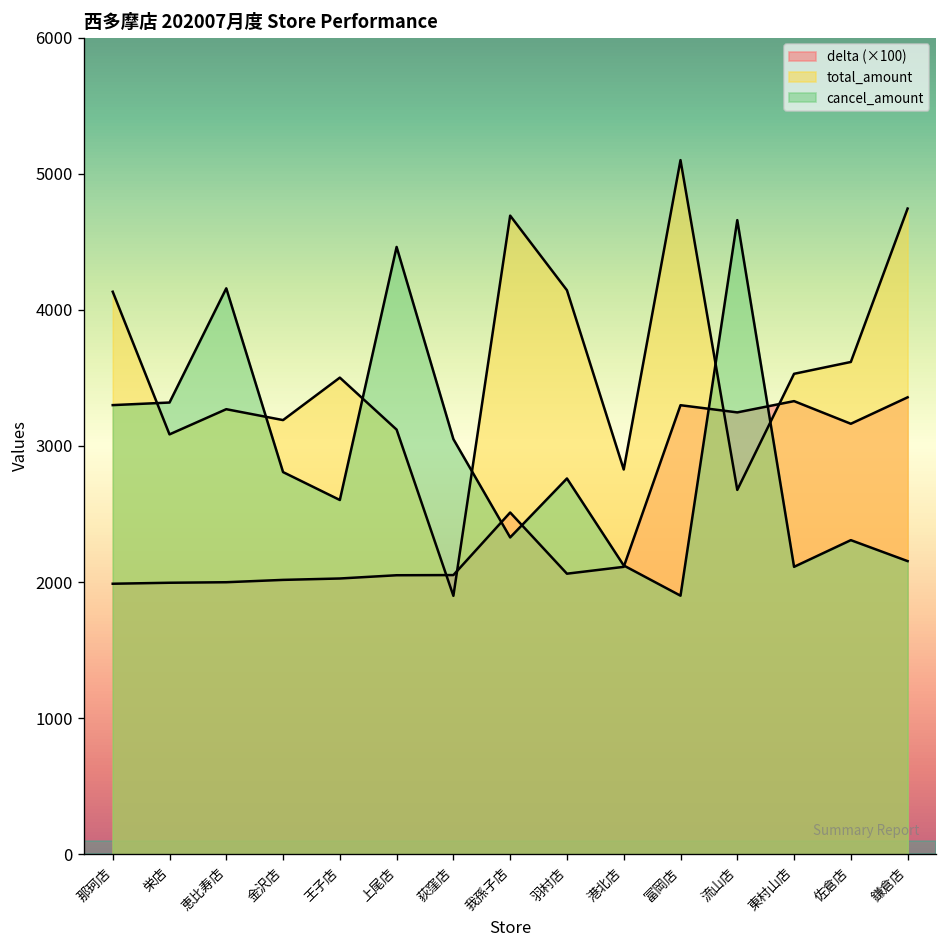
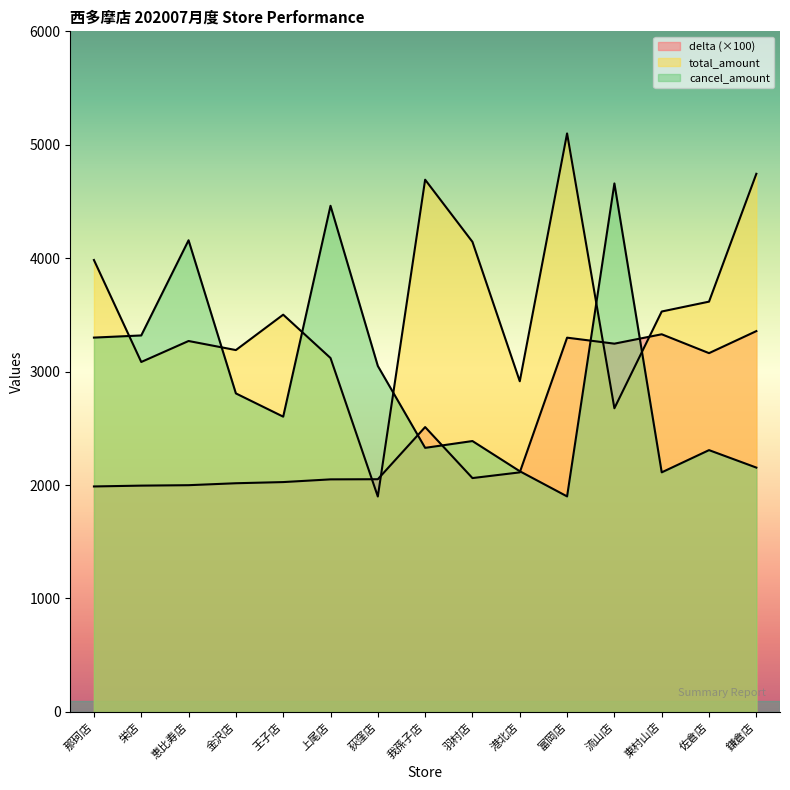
  {
    "delta (×100)": {
      "那珂店": 1990,
      "栄店": 2000,
      "恵比寿店": 2000,
      "金沢店": 2020,
      "王子店": 2030,
      "上尾店": 2050,
      "荻窪店": 2050,
      "我孫子店": 2510,
      "羽村店": 2060,
      "富岡店": 3300,
      "流山店": 3250,
      "東村山店": 3330,
      "佐倉店": 3160,
      "鎌倉店": 3360
    },
    "total_amount": {
-     "那珂店": 4130,
+     "那珂店": 3980,
      "栄店": 3090,
      "恵比寿店": 3270,
      "金沢店": 3190,
      "王子店": 3500,
      "上尾店": 3120,
      "荻窪店": 1900,
      "我孫子店": 4690,
      "羽村店": 4140,
-     "港北店": 2830,
+     "港北店": 2920,
      "富岡店": 5100,
      "流山店": 2680,
      "東村山店": 3530,
      "佐倉店": 3620,
      "鎌倉店": 4740
    },
    "cancel_amount": {
      "那珂店": 3300,
      "栄店": 3320,
      "恵比寿店": 4160,
      "金沢店": 2810,
      "王子店": 2600,
      "上尾店": 4460,
      "荻窪店": 3050,
      "我孫子店": 2330,
-     "羽村店": 2760,
+     "羽村店": 2390,
      "富岡店": 1900,
      "流山店": 4660,
      "東村山店": 2110,
      "佐倉店": 2310,
      "鎌倉店": 2150
    }
  }
